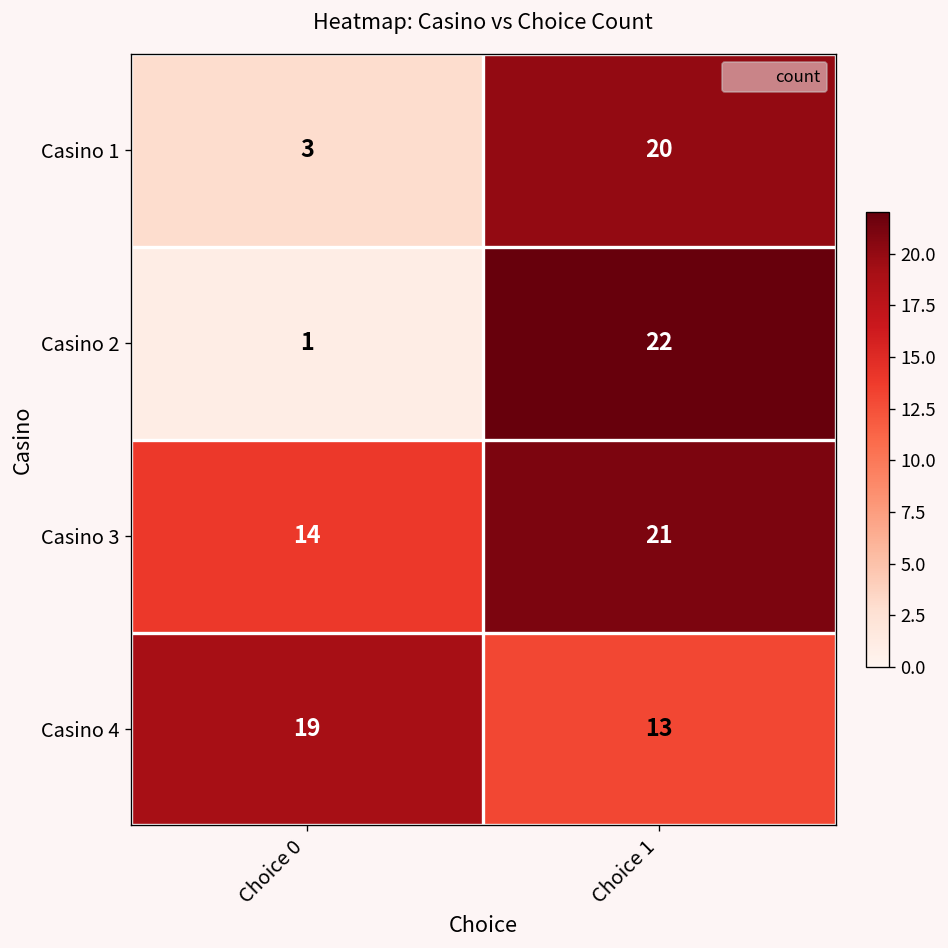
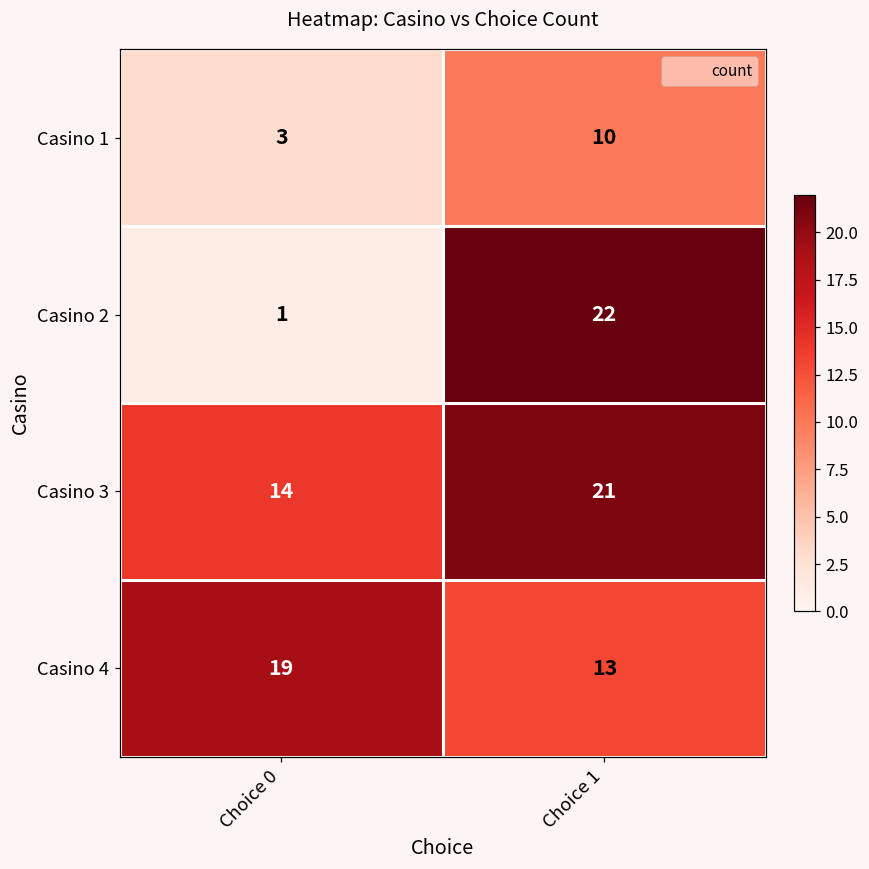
  {
    "Casino 1": {
      "Choice 0": 3,
-     "Choice 1": 20
+     "Choice 1": 10
    },
    "Casino 2": {
      "Choice 0": 1,
      "Choice 1": 22
    },
    "Casino 3": {
      "Choice 0": 14,
      "Choice 1": 21
    },
    "Casino 4": {
      "Choice 0": 19,
      "Choice 1": 13
    }
  }
